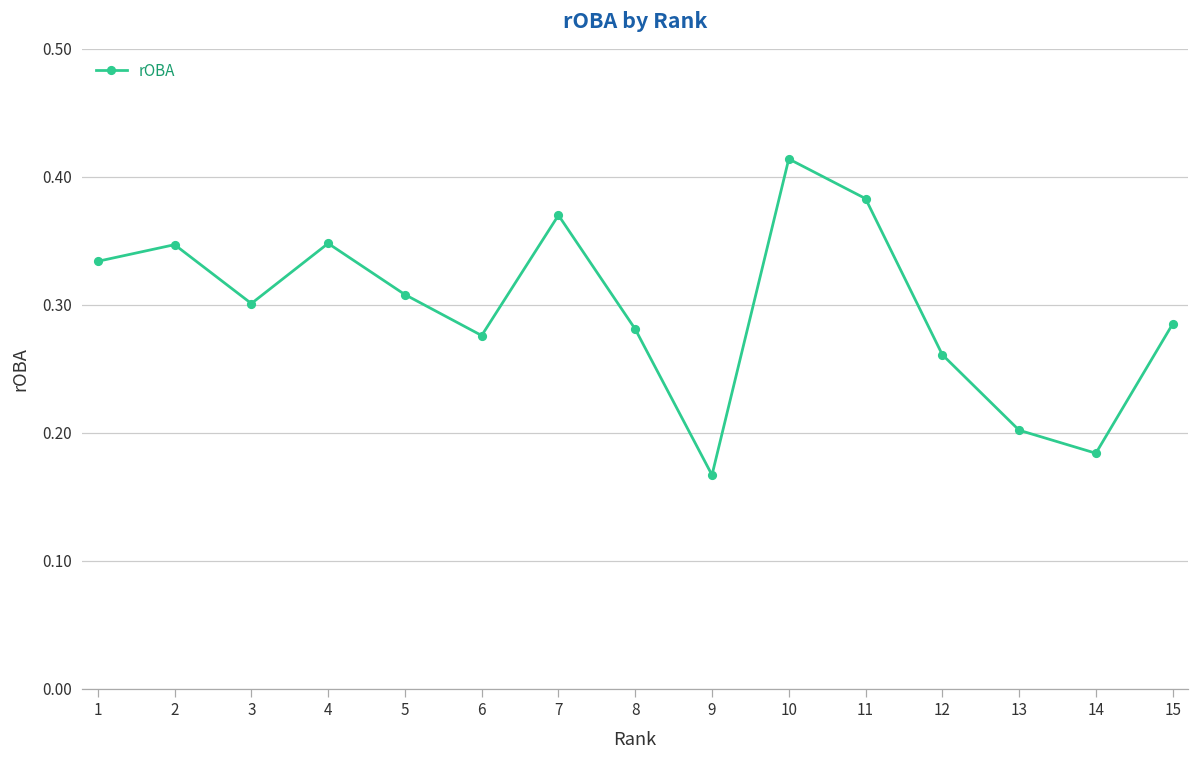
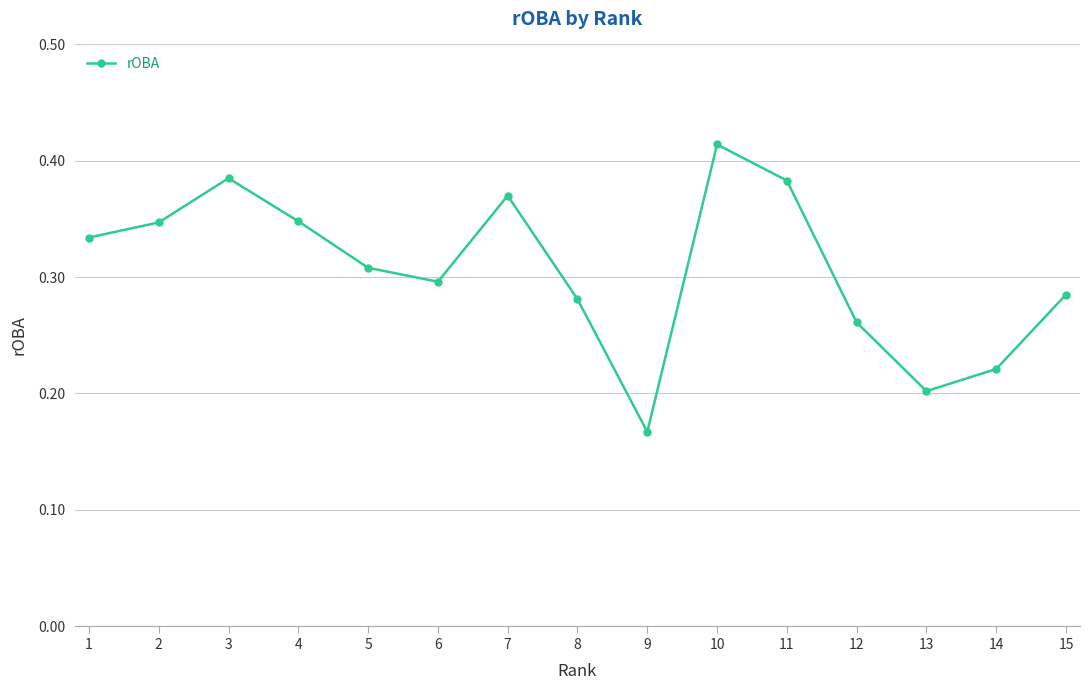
  {
    "1": 0.334,
    "2": 0.347,
-   "3": 0.301,
+   "3": 0.385,
    "4": 0.348,
    "5": 0.308,
-   "6": 0.276,
+   "6": 0.296,
    "7": 0.370,
    "8": 0.281,
    "9": 0.167,
    "10": 0.414,
    "11": 0.383,
    "12": 0.261,
    "13": 0.202,
-   "14": 0.184,
+   "14": 0.221,
    "15": 0.285
  }
